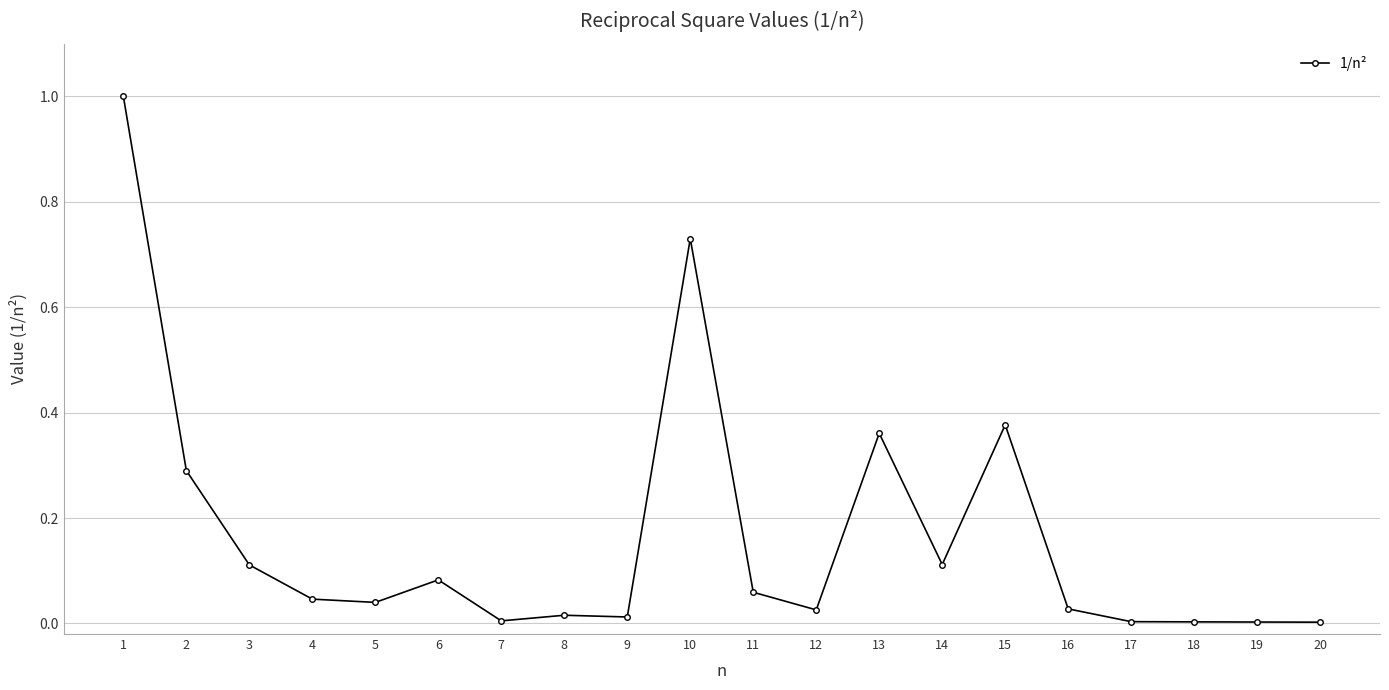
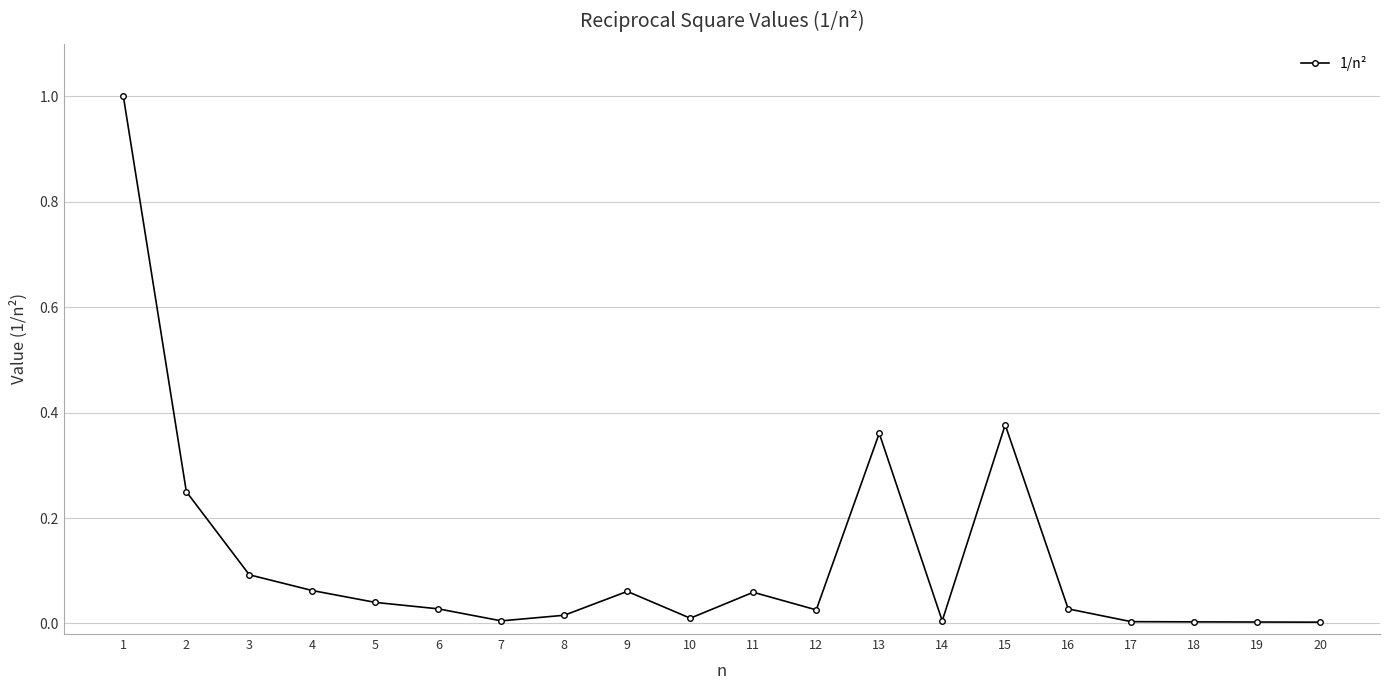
  {
    "1": 1.00,
-   "2": 0.29,
-   "3": 0.11,
-   "4": 0.05,
+   "2": 0.25,
+   "3": 0.09,
+   "4": 0.06,
    "5": 0.04,
-   "6": 0.08,
+   "6": 0.03,
    "7": 0.00,
    "8": 0.02,
-   "9": 0.01,
-   "10": 0.73,
+   "9": 0.06,
+   "10": 0.01,
    "11": 0.06,
    "12": 0.03,
    "13": 0.36,
-   "14": 0.11,
+   "14": 0.01,
    "15": 0.38,
    "16": 0.03,
    "17": 0.00,
    "18": 0.00,
    "19": 0.00,
    "20": 0.00
  }
